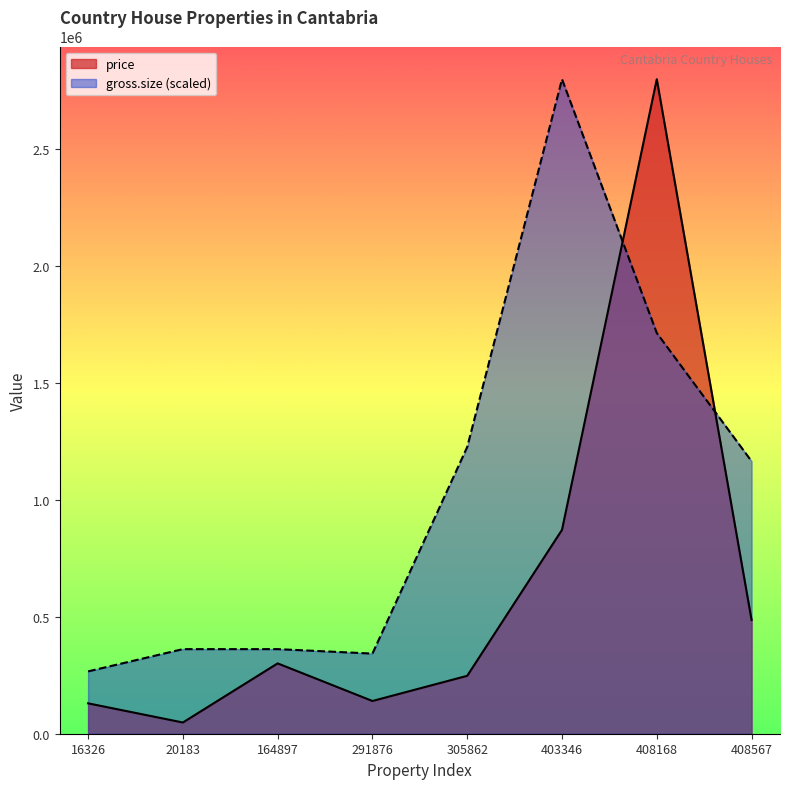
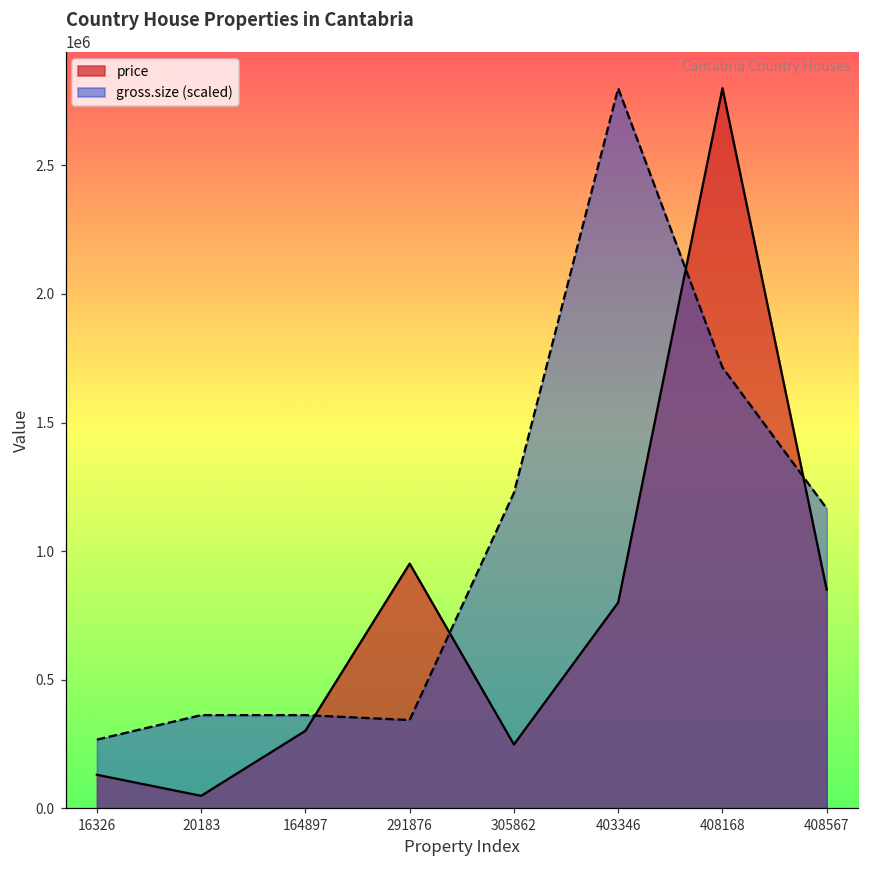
  {
    "price": {
      "16326": 130000,
      "20183": 50000,
      "164897": 300000,
-     "291876": 140000,
+     "291876": 950000,
      "305862": 250000,
-     "403346": 870000,
+     "403346": 800000,
      "408168": 2800000,
-     "408567": 490000
+     "408567": 850000
    },
    "gross.size (scaled)": {
      "16326": 270000,
      "20183": 360000,
      "164897": 360000,
      "291876": 340000,
      "305862": 1230000,
      "403346": 2800000,
      "408168": 1710000,
      "408567": 1170000
    }
  }
